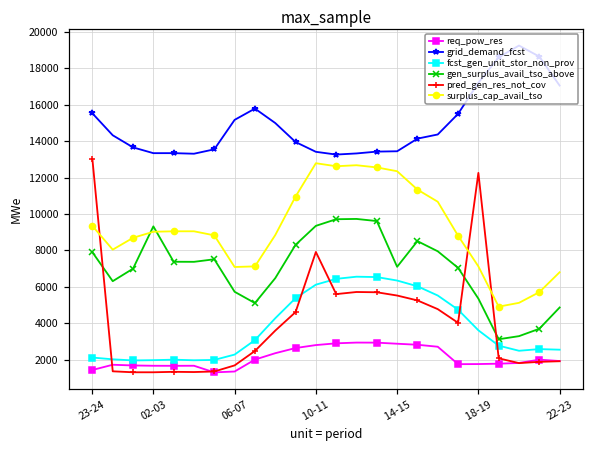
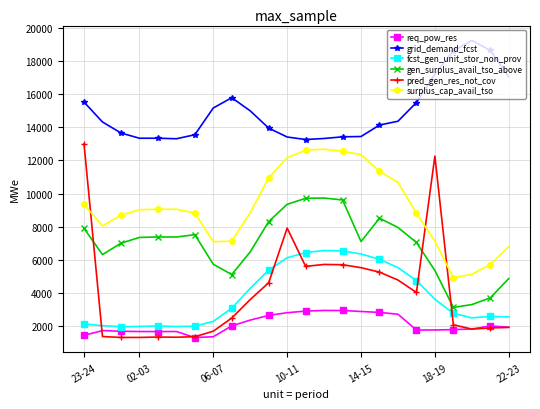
  {
    "req_pow_res": {
      "23-24": 1400,
      "02-03": 1700,
      "06-07": 1400,
      "10-11": 2800,
      "14-15": 2900,
      "18-19": 1800
    },
    "grid_demand_fcst": {
      "23-24": 15500,
      "02-03": 13300,
      "06-07": 15200,
      "10-11": 13400,
      "14-15": 13400
    },
    "fcst_gen_unit_stor_non_prov": {
      "23-24": 2100,
      "02-03": 2000,
      "06-07": 2300,
      "10-11": 6100,
      "14-15": 6400,
      "18-19": 3600,
      "22-23": 2600
    },
    "gen_surplus_avail_tso_above": {
      "23-24": 7900,
-     "02-03": 9300,
+     "02-03": 7400,
      "06-07": 5700,
      "10-11": 9300,
      "14-15": 7100,
      "18-19": 5400,
      "22-23": 4900
    },
    "pred_gen_res_not_cov": {
      "23-24": 13000,
      "02-03": 1300,
      "06-07": 1700,
      "10-11": 7900,
      "14-15": 5500,
      "18-19": 12300
    },
    "surplus_cap_avail_tso": {
      "23-24": 9300,
      "02-03": 9000,
      "06-07": 7100,
-     "10-11": 12800,
+     "10-11": 12200,
      "14-15": 12300,
      "18-19": 7100,
      "22-23": 6800
    }
  }
